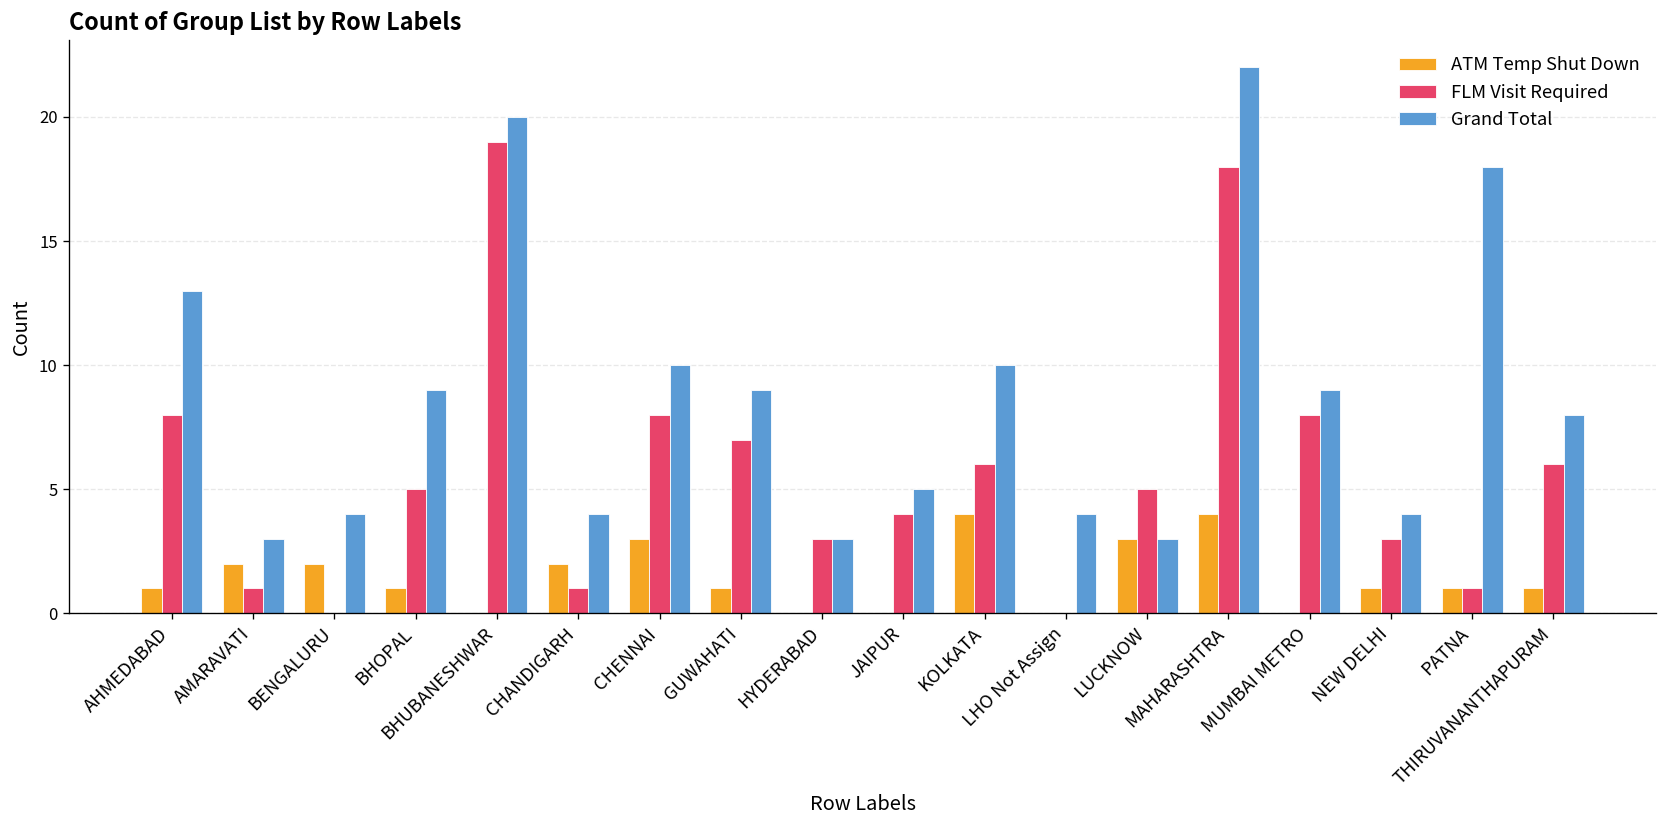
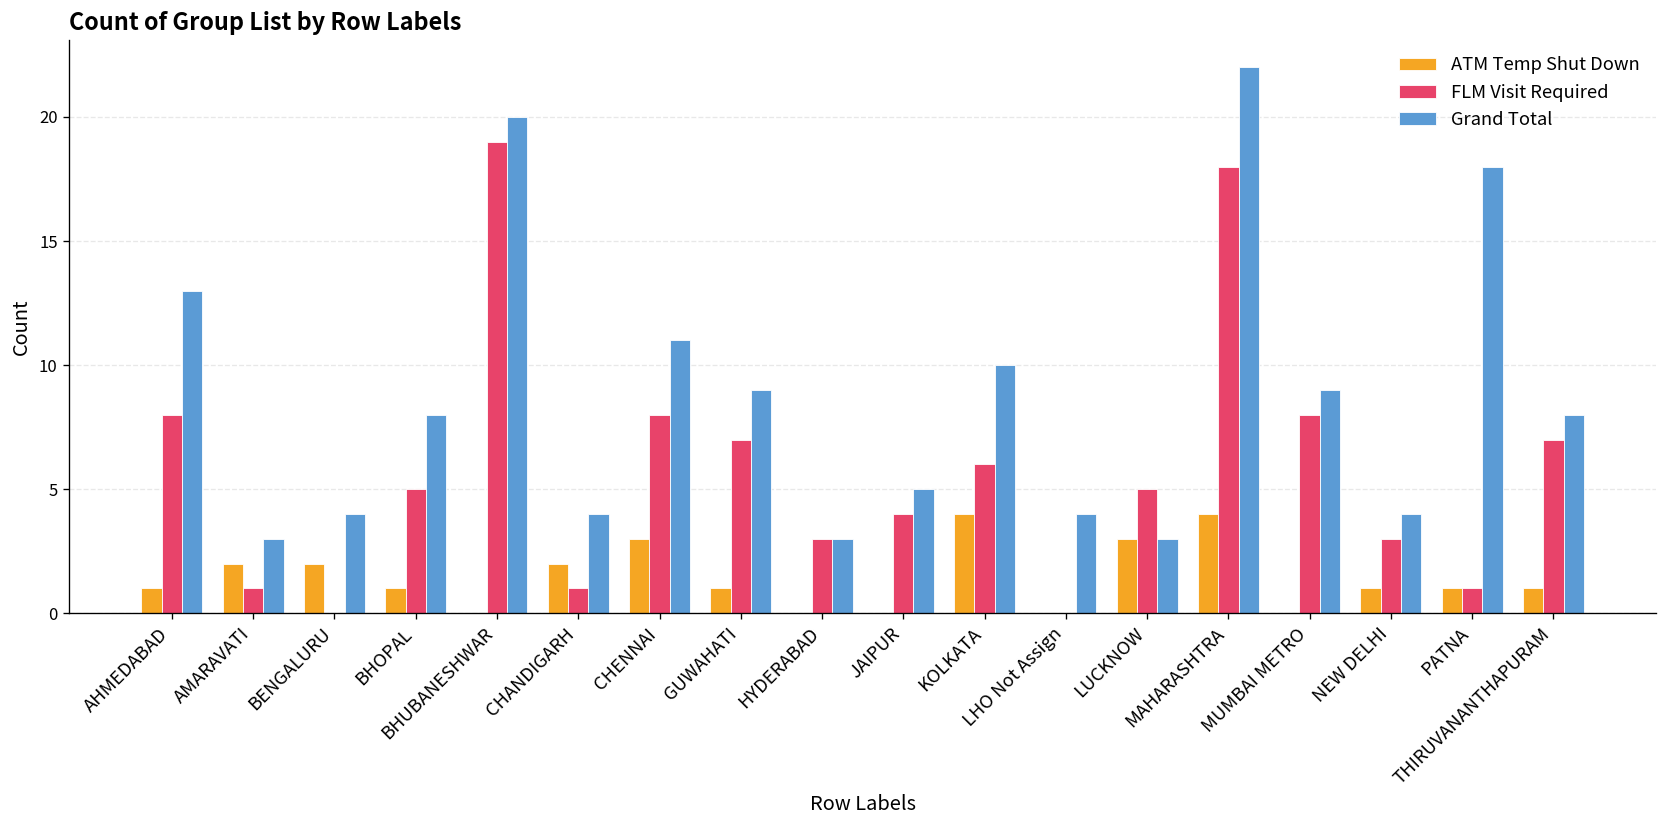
  {
    "ATM Temp Shut Down": {
      "AHMEDABAD": 1,
      "AMARAVATI": 2,
      "BENGALURU": 2,
      "BHOPAL": 1,
      "BHUBANESHWAR": 0,
      "CHANDIGARH": 2,
      "CHENNAI": 3,
      "GUWAHATI": 1,
      "HYDERABAD": 0,
      "JAIPUR": 0,
      "KOLKATA": 4,
      "LHO Not Assign": 0,
      "LUCKNOW": 3,
      "MAHARASHTRA": 4,
      "MUMBAI METRO": 0,
      "NEW DELHI": 1,
      "PATNA": 1,
      "THIRUVANANTHAPURAM": 1
    },
    "FLM Visit Required": {
      "AHMEDABAD": 8,
      "AMARAVATI": 1,
      "BENGALURU": 0,
      "BHOPAL": 5,
      "BHUBANESHWAR": 19,
      "CHANDIGARH": 1,
      "CHENNAI": 8,
      "GUWAHATI": 7,
      "HYDERABAD": 3,
      "JAIPUR": 4,
      "KOLKATA": 6,
      "LHO Not Assign": 0,
      "LUCKNOW": 5,
      "MAHARASHTRA": 18,
      "MUMBAI METRO": 8,
      "NEW DELHI": 3,
      "PATNA": 1,
-     "THIRUVANANTHAPURAM": 6
+     "THIRUVANANTHAPURAM": 7
    },
    "Grand Total": {
      "AHMEDABAD": 13,
      "AMARAVATI": 3,
      "BENGALURU": 4,
-     "BHOPAL": 9,
+     "BHOPAL": 8,
      "BHUBANESHWAR": 20,
      "CHANDIGARH": 4,
-     "CHENNAI": 10,
+     "CHENNAI": 11,
      "GUWAHATI": 9,
      "HYDERABAD": 3,
      "JAIPUR": 5,
      "KOLKATA": 10,
      "LHO Not Assign": 4,
      "LUCKNOW": 3,
      "MAHARASHTRA": 22,
      "MUMBAI METRO": 9,
      "NEW DELHI": 4,
      "PATNA": 18,
      "THIRUVANANTHAPURAM": 8
    }
  }
